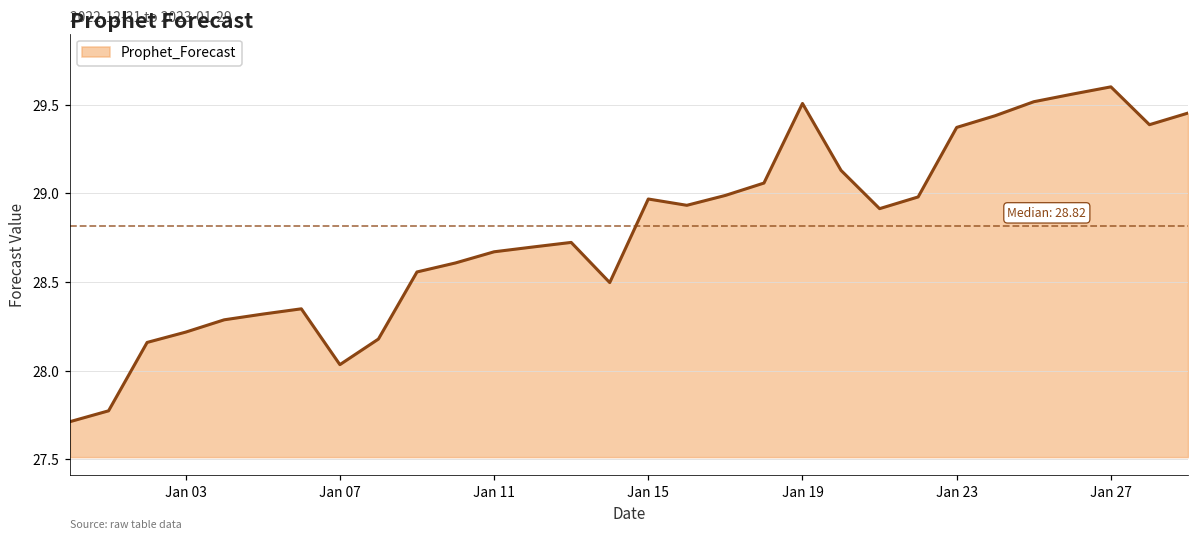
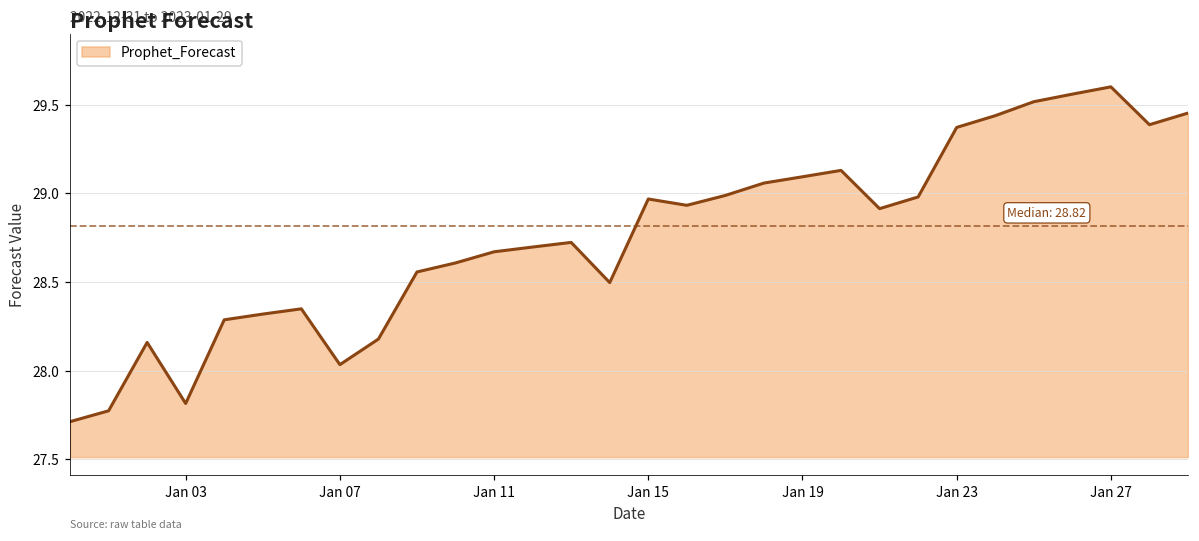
  {
-   "Jan 03": 28.22,
+   "Jan 03": 27.81,
    "Jan 07": 28.03,
    "Jan 11": 28.67,
    "Jan 15": 28.97,
-   "Jan 19": 29.51,
+   "Jan 19": 29.09,
    "Jan 23": 29.37,
    "Jan 27": 29.60
  }
